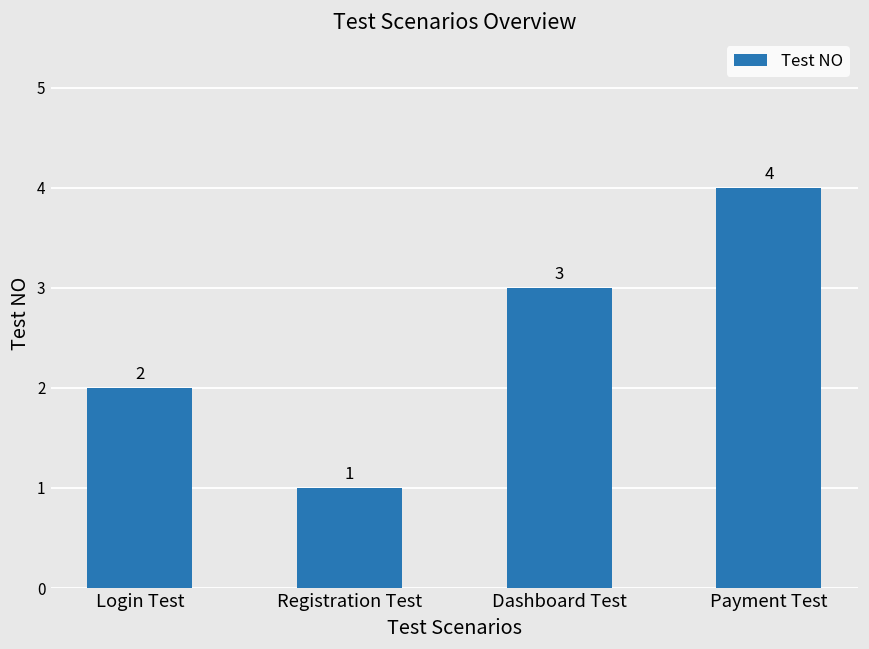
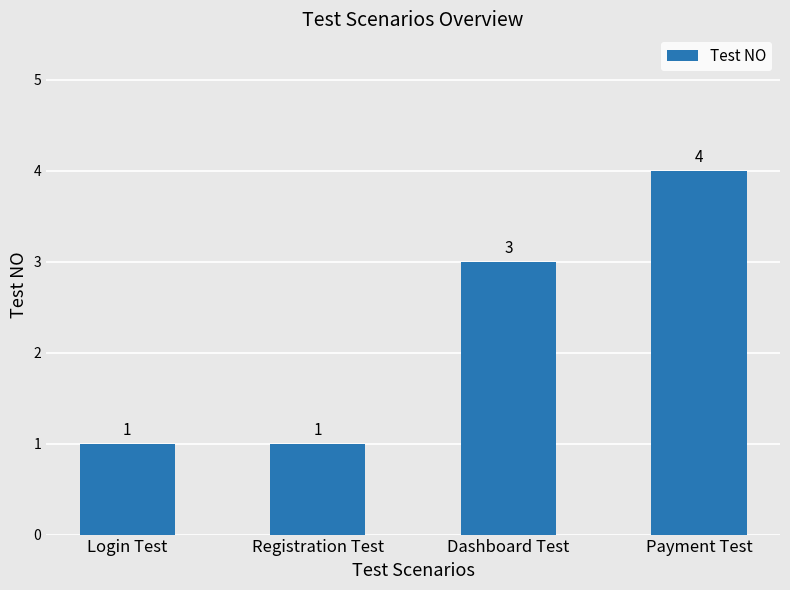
  {
-   "Login Test": 2,
+   "Login Test": 1,
    "Registration Test": 1,
    "Dashboard Test": 3,
    "Payment Test": 4
  }
